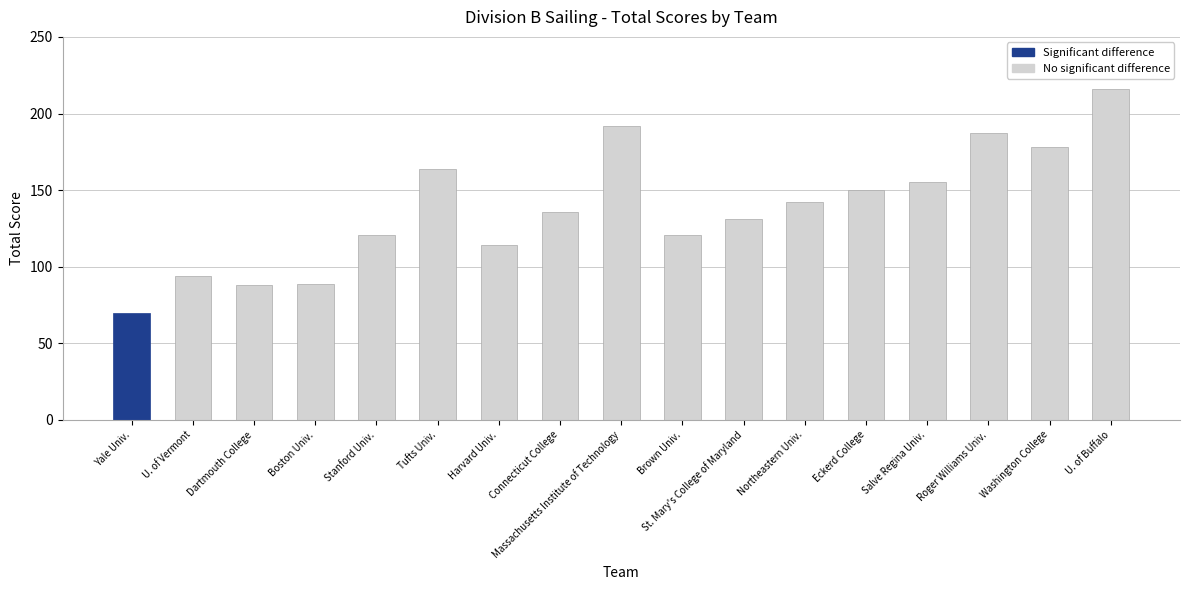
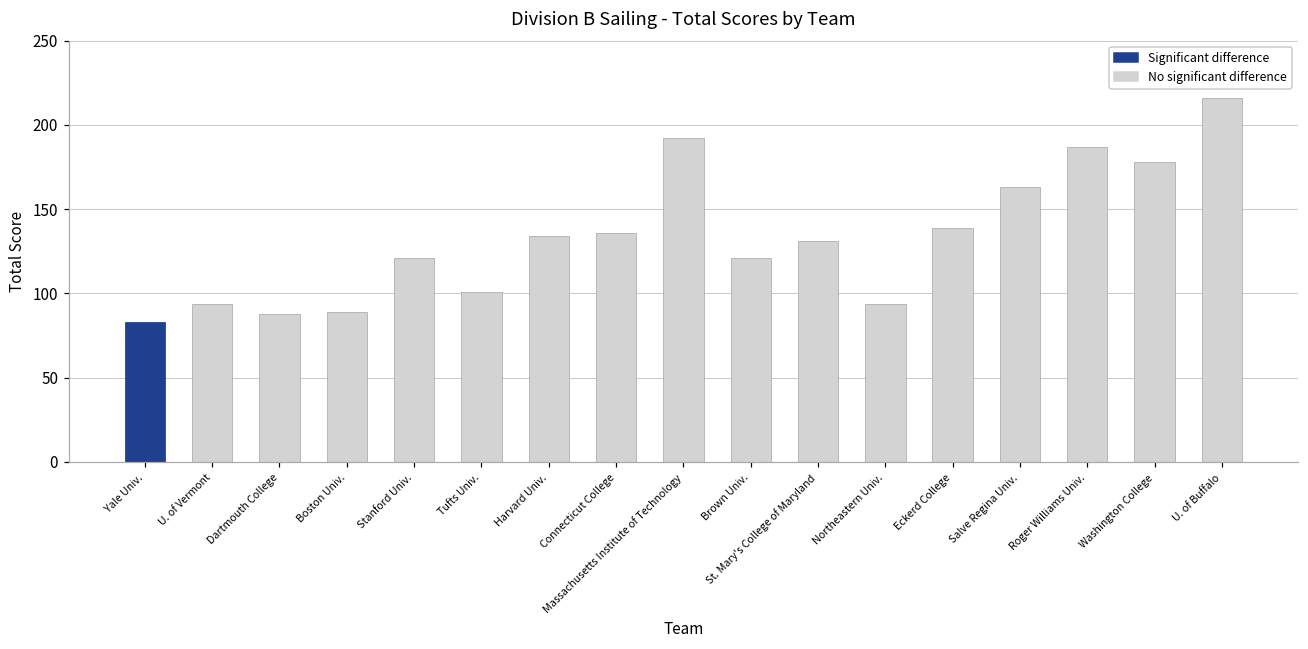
  {
    "No significant difference": {
      "U. of Vermont": 94,
      "Dartmouth College": 88,
      "Boston Univ.": 89,
      "Stanford Univ.": 121,
-     "Tufts Univ.": 164,
-     "Harvard Univ.": 114,
+     "Tufts Univ.": 101,
+     "Harvard Univ.": 134,
      "Connecticut College": 136,
      "Massachusetts Institute of Technology": 192,
      "Brown Univ.": 121,
      "St. Mary's College of Maryland": 131,
-     "Northeastern Univ.": 142,
-     "Eckerd College": 150,
-     "Salve Regina Univ.": 155,
+     "Northeastern Univ.": 94,
+     "Eckerd College": 139,
+     "Salve Regina Univ.": 163,
      "Roger Williams Univ.": 187,
      "Washington College": 178,
      "U. of Buffalo": 216
    },
    "Significant difference": {
-     "Yale Univ.": 70
+     "Yale Univ.": 83
    }
  }
